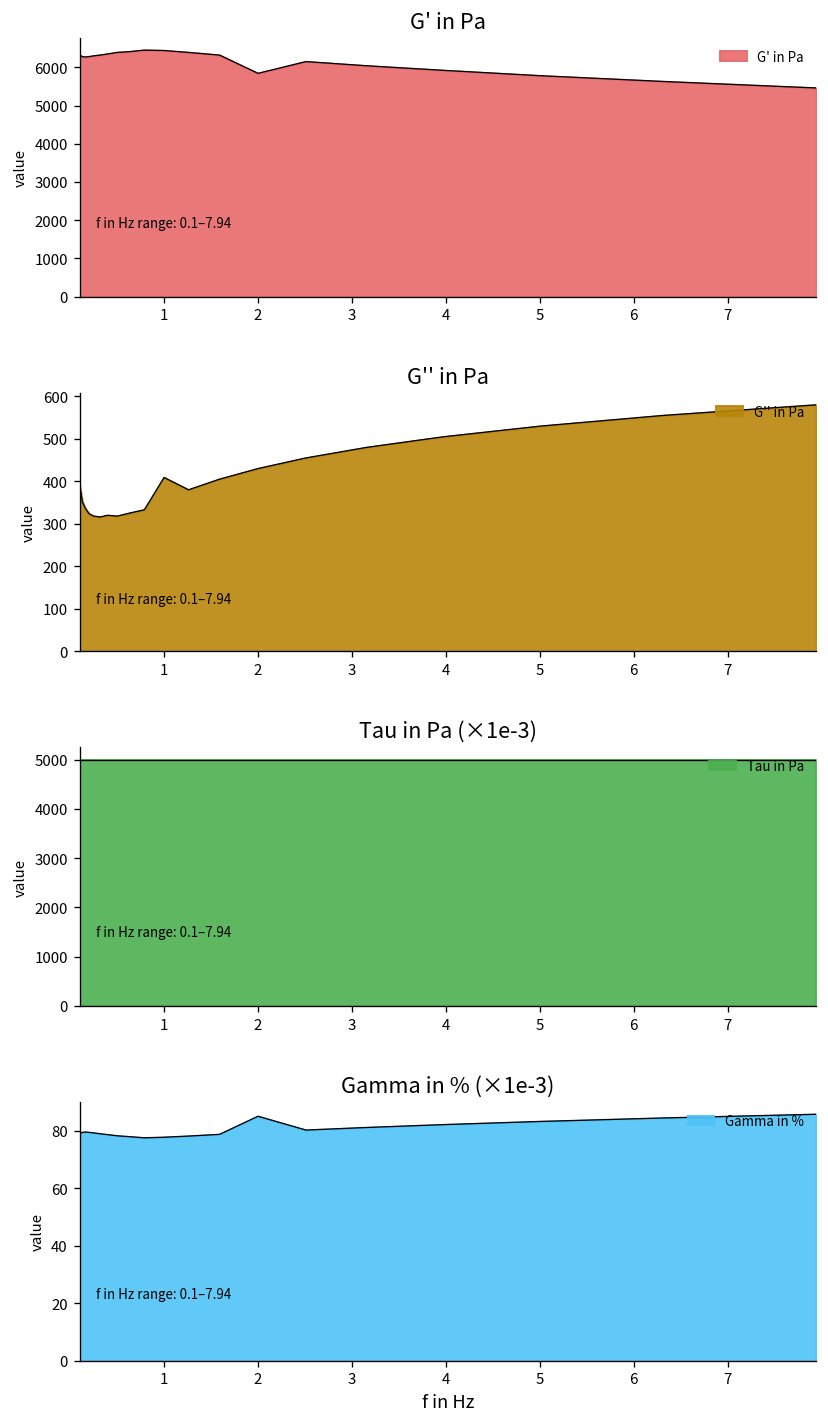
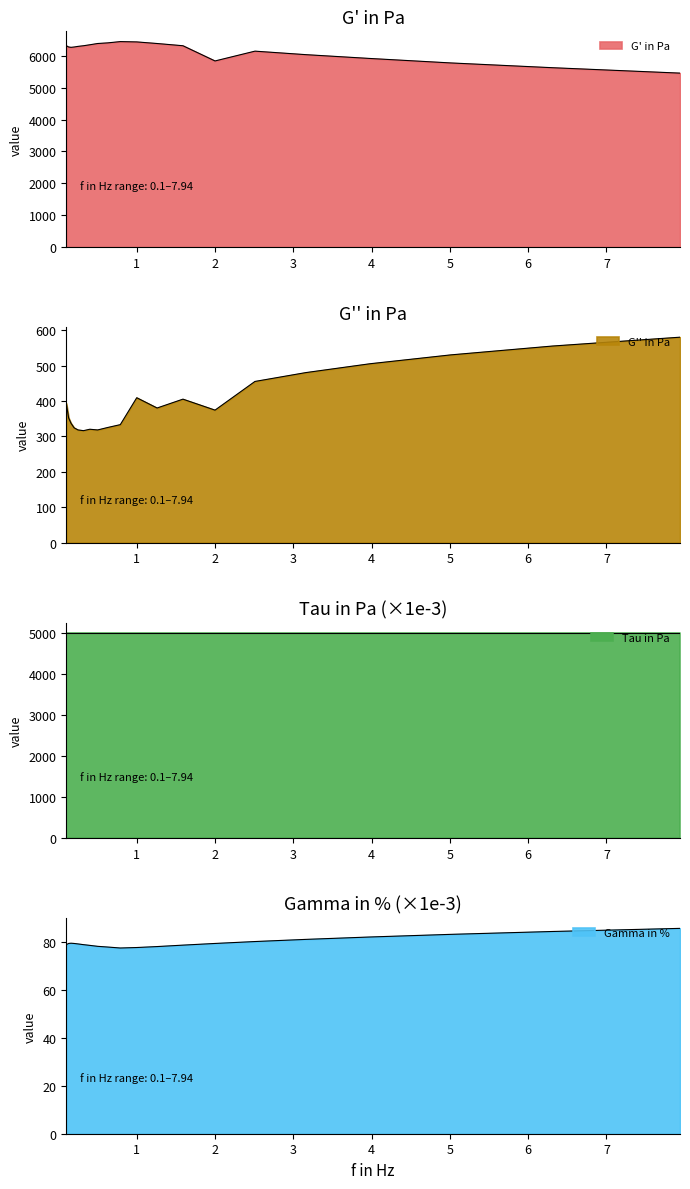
  {
    "G' in Pa": {
      "1": 6400,
      "2": 5800
    },
    "G'' in Pa": {
      "1": 410,
-     "2": 430
+     "2": 370
    },
    "Tau in Pa (×1e-3)": {
      "1": 5000,
      "2": 5000
    },
    "Gamma in % (×1e-3)": {
      "1": 78,
-     "2": 85
+     "2": 80
    }
  }
